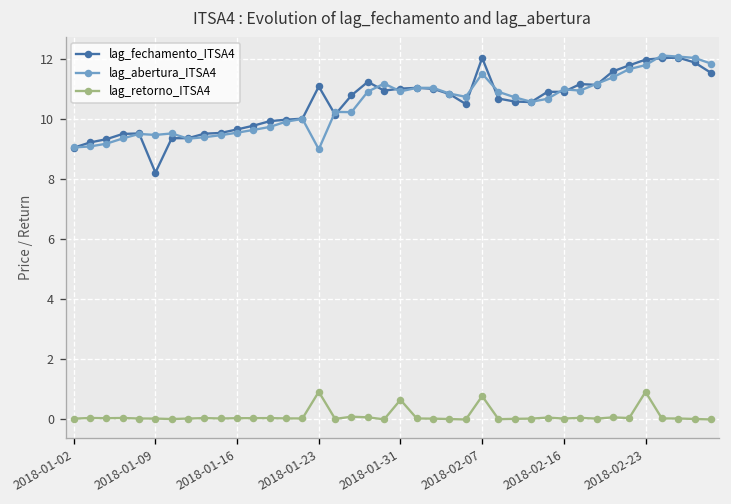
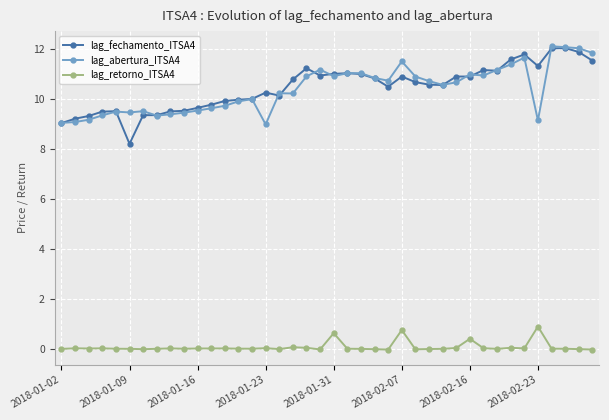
  {
    "lag_fechamento_ITSA4": {
      "2018-01-09": 8.2,
      "2018-01-16": 9.6,
-     "2018-01-23": 11.1,
-     "2018-02-07": 12.0,
-     "2018-02-23": 12.0
+     "2018-01-23": 10.2,
+     "2018-02-07": 10.9,
+     "2018-02-23": 11.3
    },
    "lag_abertura_ITSA4": {
      "2018-01-09": 9.5,
      "2018-01-16": 9.5,
      "2018-01-23": 9.0,
      "2018-02-07": 11.5,
-     "2018-02-23": 11.8
+     "2018-02-23": 9.1
    },
    "lag_retorno_ITSA4": {
      "2018-01-02": 0.0,
      "2018-01-09": 0.0,
      "2018-01-16": 0.0,
-     "2018-01-23": 0.9,
+     "2018-01-23": 0.0,
      "2018-01-31": 0.6,
      "2018-02-07": 0.8,
-     "2018-02-16": 0.0,
+     "2018-02-16": 0.4,
      "2018-02-23": 0.9
    }
  }
